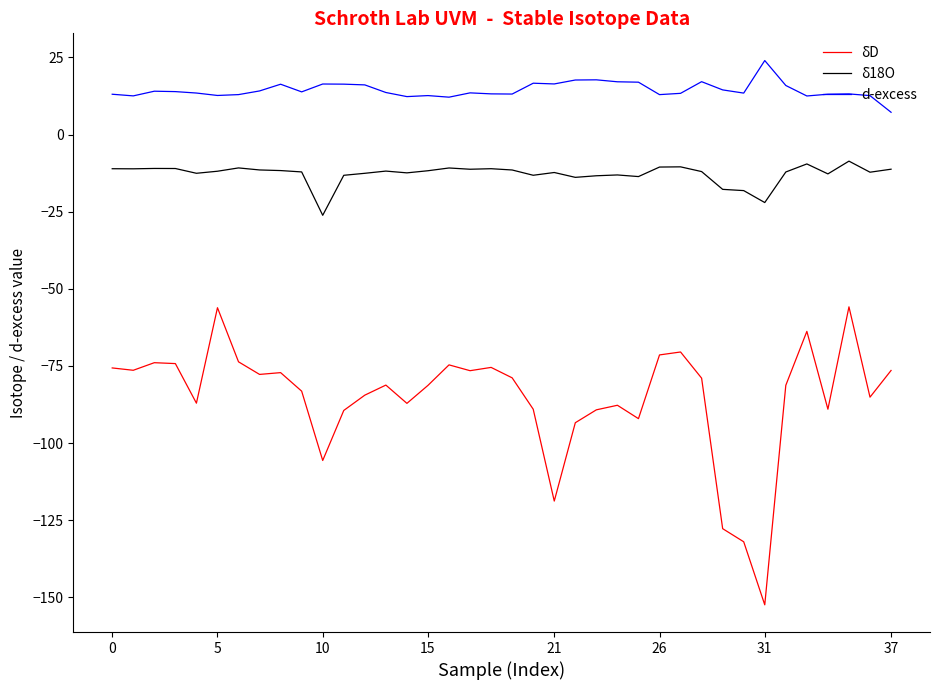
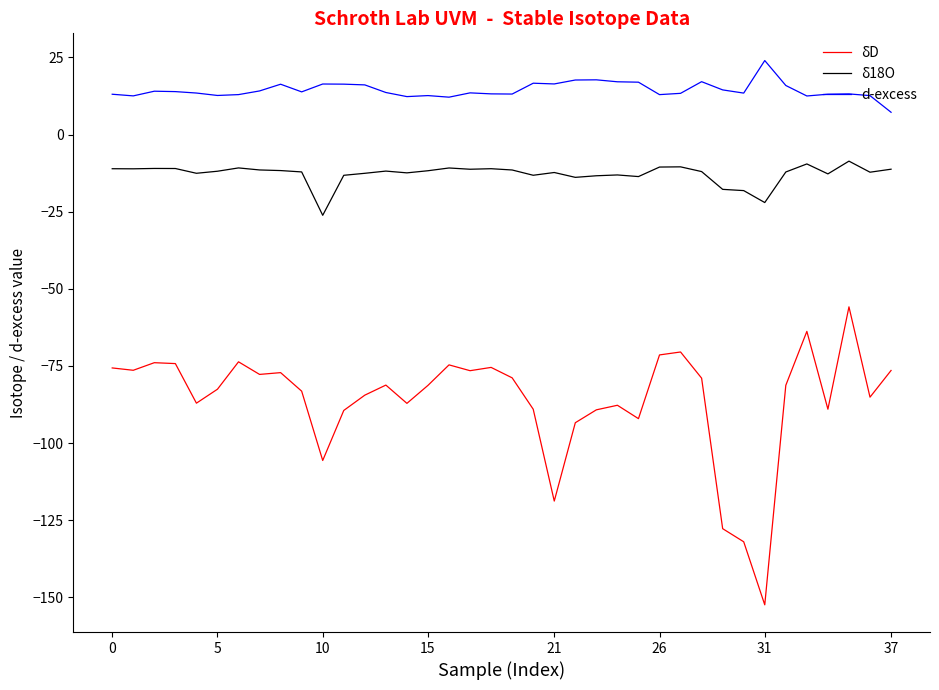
  {
    "δD": {
      "0": -76,
-     "5": -56,
+     "5": -83,
      "10": -106,
      "15": -81,
      "21": -119,
      "26": -71,
      "31": -152,
      "37": -76
    },
    "δ18O": {
      "0": -11,
      "5": -12,
      "10": -26,
      "15": -12,
      "21": -12,
      "26": -11,
      "31": -22,
      "37": -11
    },
    "d-excess": {
      "0": 13,
      "5": 13,
      "10": 16,
      "15": 13,
      "21": 16,
      "26": 13,
      "31": 24,
      "37": 7
    }
  }
